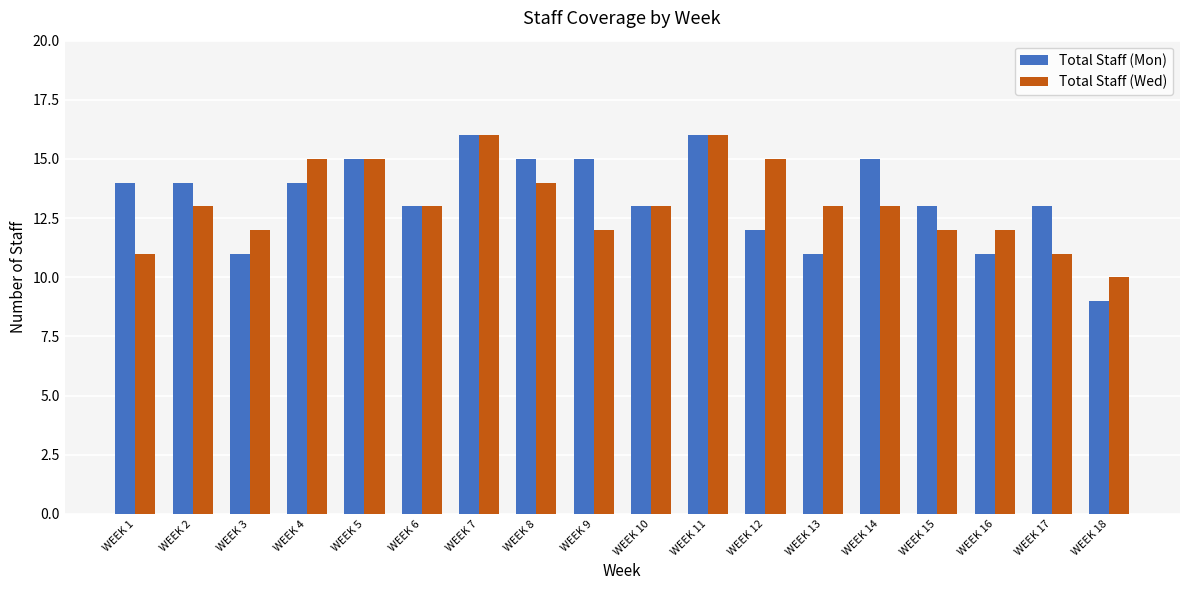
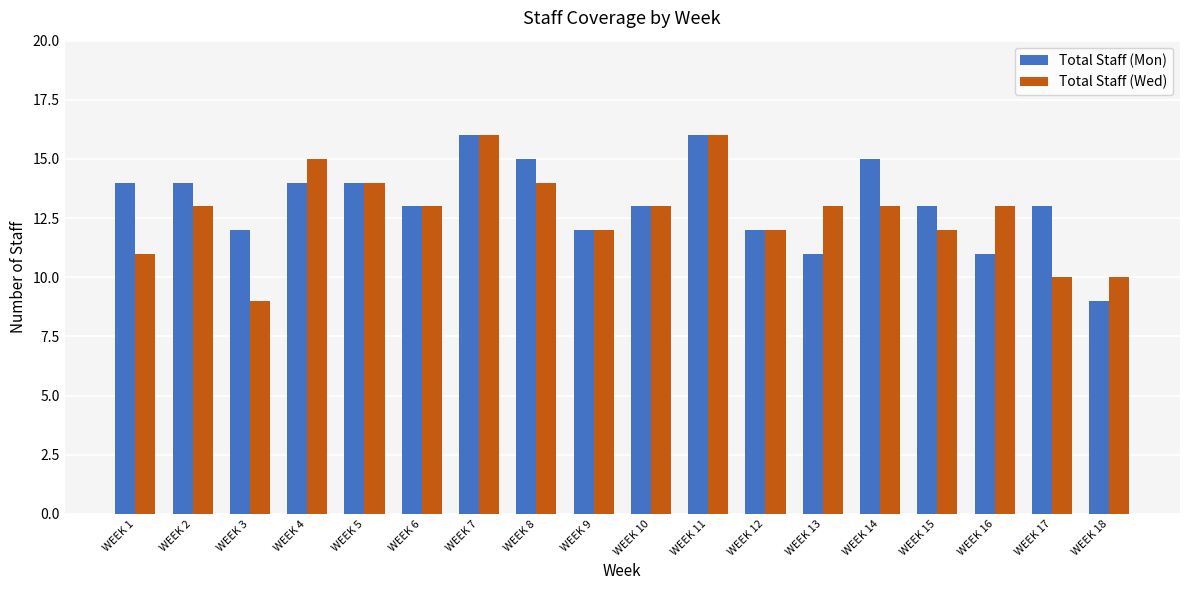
  {
    "Total Staff (Mon)": {
      "WEEK 1": 14,
      "WEEK 2": 14,
-     "WEEK 3": 11,
+     "WEEK 3": 12,
      "WEEK 4": 14,
-     "WEEK 5": 15,
+     "WEEK 5": 14,
      "WEEK 6": 13,
      "WEEK 7": 16,
      "WEEK 8": 15,
-     "WEEK 9": 15,
+     "WEEK 9": 12,
      "WEEK 10": 13,
      "WEEK 11": 16,
      "WEEK 12": 12,
      "WEEK 13": 11,
      "WEEK 14": 15,
      "WEEK 15": 13,
      "WEEK 16": 11,
      "WEEK 17": 13,
      "WEEK 18": 9
    },
    "Total Staff (Wed)": {
      "WEEK 1": 11,
      "WEEK 2": 13,
-     "WEEK 3": 12,
+     "WEEK 3": 9,
      "WEEK 4": 15,
-     "WEEK 5": 15,
+     "WEEK 5": 14,
      "WEEK 6": 13,
      "WEEK 7": 16,
      "WEEK 8": 14,
      "WEEK 9": 12,
      "WEEK 10": 13,
      "WEEK 11": 16,
-     "WEEK 12": 15,
+     "WEEK 12": 12,
      "WEEK 13": 13,
      "WEEK 14": 13,
      "WEEK 15": 12,
-     "WEEK 16": 12,
-     "WEEK 17": 11,
+     "WEEK 16": 13,
+     "WEEK 17": 10,
      "WEEK 18": 10
    }
  }
